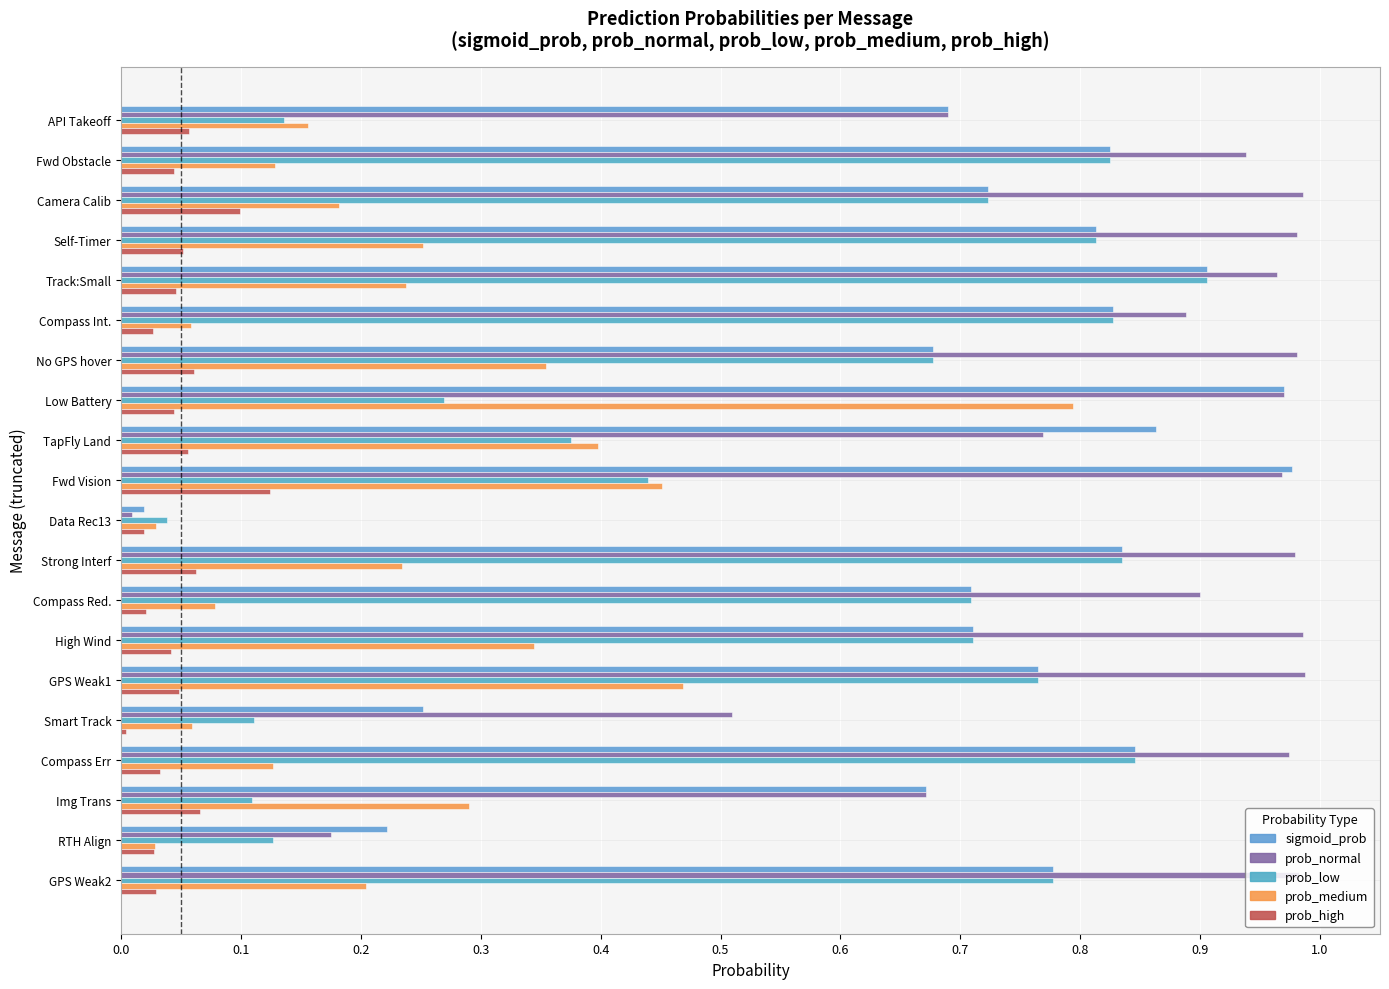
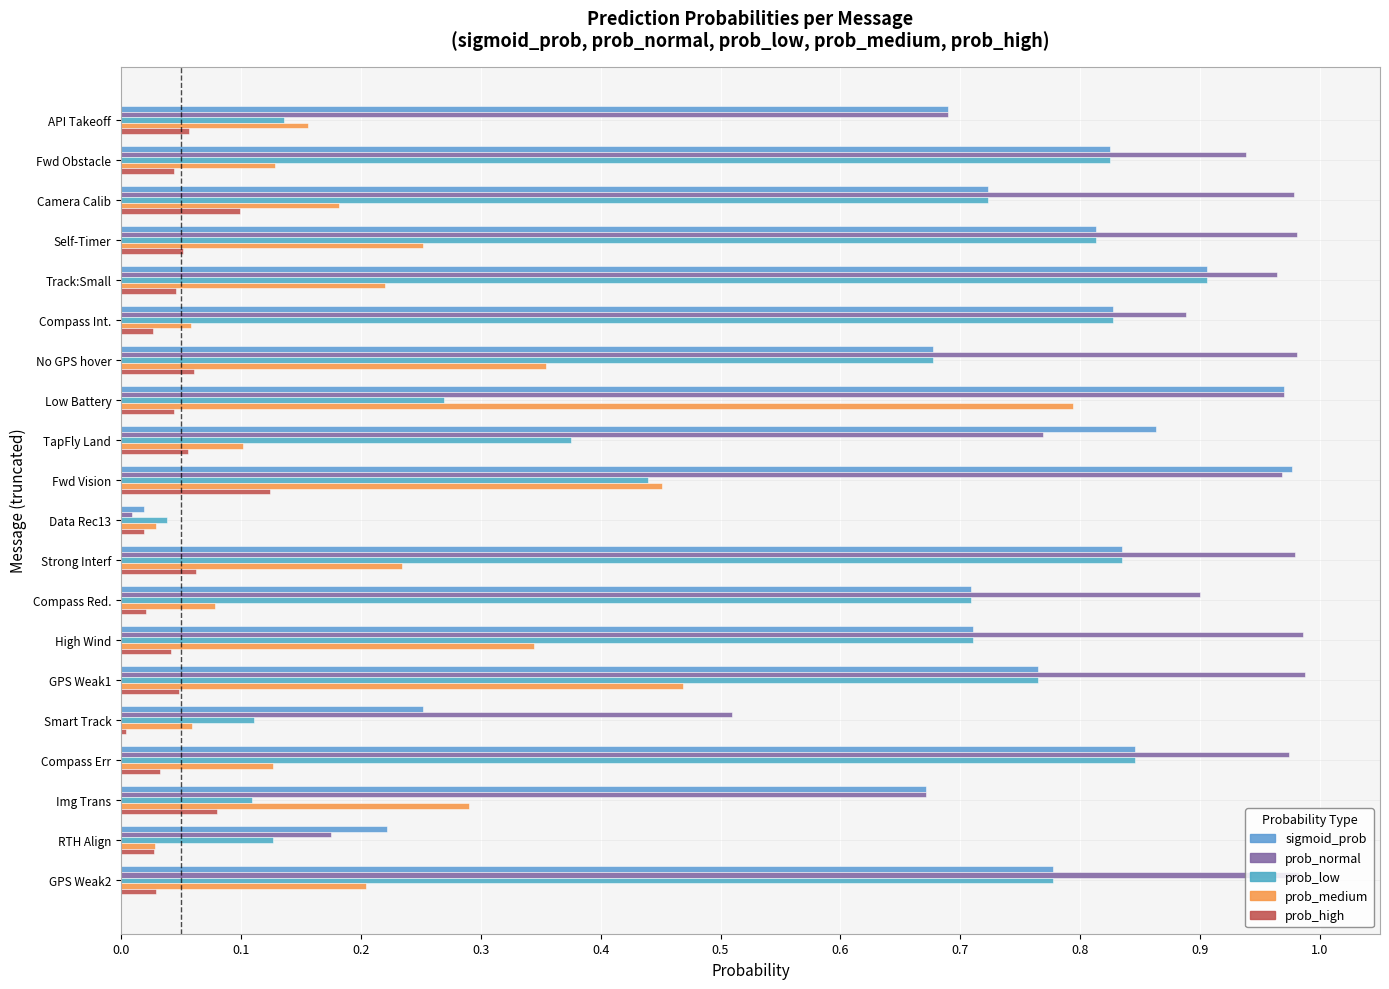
  {
    "prob_normal": {
      "API Takeoff": 0.690,
      "Fwd Obstacle": 0.938,
-     "Camera Calib": 0.986,
+     "Camera Calib": 0.979,
      "Self-Timer": 0.981,
      "Track:Small": 0.964,
      "Compass Int.": 0.889,
      "No GPS hover": 0.980,
      "Low Battery": 0.970,
      "TapFly Land": 0.769,
      "Fwd Vision": 0.969,
      "Data Rec13": 0.010,
      "Strong Interf": 0.979,
      "Compass Red.": 0.899,
      "High Wind": 0.986,
      "GPS Weak1": 0.988,
      "Smart Track": 0.510,
      "Compass Err": 0.974,
      "Img Trans": 0.672,
      "RTH Align": 0.176
    },
    "prob_medium": {
      "API Takeoff": 0.156,
      "Fwd Obstacle": 0.128,
      "Camera Calib": 0.182,
      "Self-Timer": 0.252,
-     "Track:Small": 0.237,
+     "Track:Small": 0.220,
      "Compass Int.": 0.058,
      "No GPS hover": 0.354,
      "Low Battery": 0.794,
-     "TapFly Land": 0.398,
+     "TapFly Land": 0.102,
      "Fwd Vision": 0.451,
      "Data Rec13": 0.029,
      "Strong Interf": 0.235,
      "Compass Red.": 0.078,
      "High Wind": 0.344,
      "GPS Weak1": 0.468,
      "Smart Track": 0.059,
      "Compass Err": 0.127,
      "Img Trans": 0.290,
      "RTH Align": 0.029,
      "GPS Weak2": 0.205
    },
    "prob_high": {
      "API Takeoff": 0.057,
      "Fwd Obstacle": 0.044,
      "Camera Calib": 0.099,
      "Self-Timer": 0.052,
      "Track:Small": 0.046,
      "Compass Int.": 0.027,
      "No GPS hover": 0.061,
      "Low Battery": 0.044,
      "TapFly Land": 0.056,
      "Fwd Vision": 0.124,
      "Data Rec13": 0.020,
      "Strong Interf": 0.063,
      "Compass Red.": 0.021,
      "High Wind": 0.042,
      "GPS Weak1": 0.048,
      "Smart Track": 0.004,
      "Compass Err": 0.032,
-     "Img Trans": 0.066,
+     "Img Trans": 0.080,
      "RTH Align": 0.027,
      "GPS Weak2": 0.029
    }
  }
